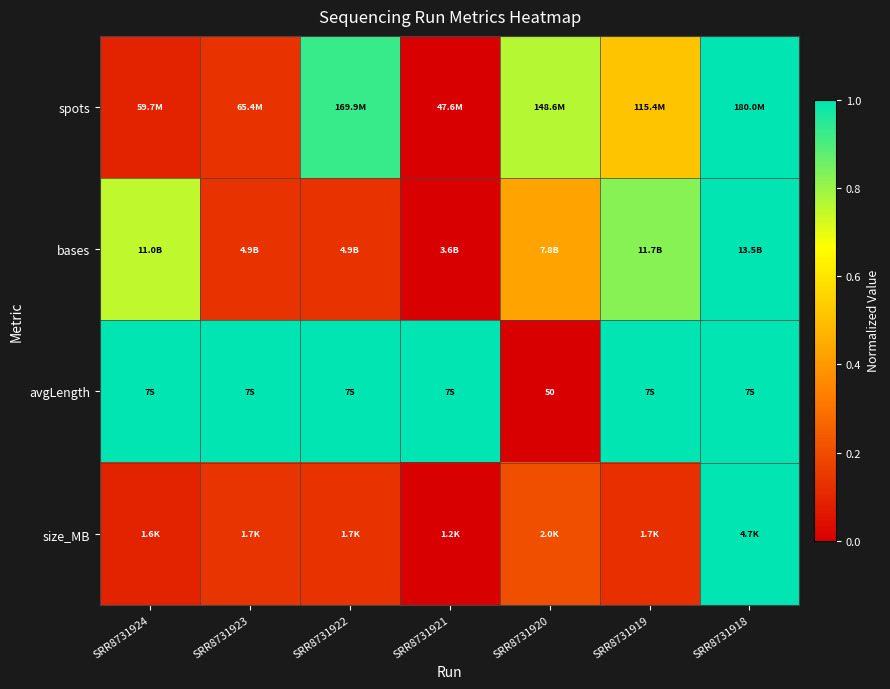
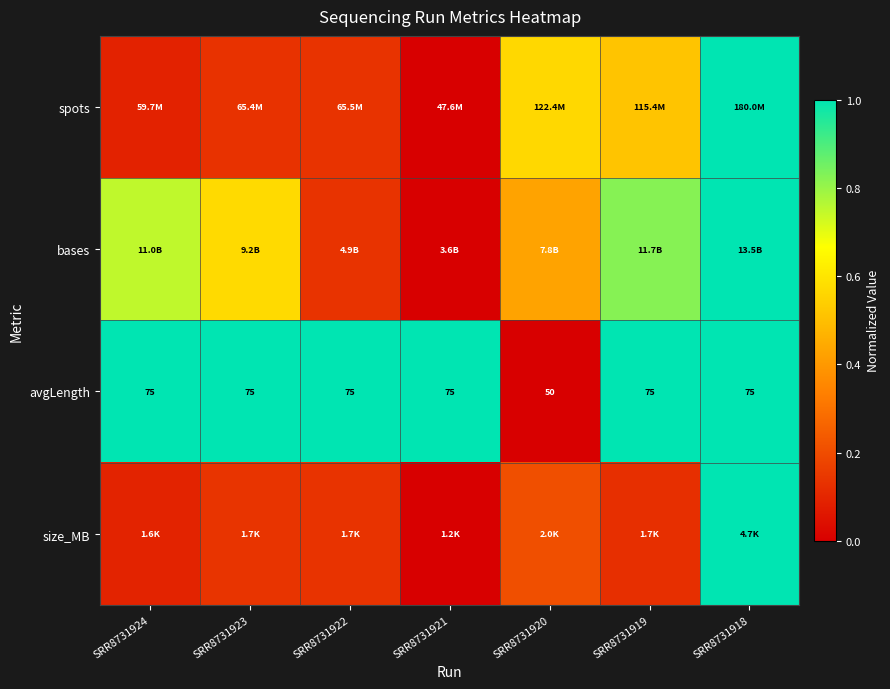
  {
    "spots": {
      "SRR8731924": "59.7M",
      "SRR8731923": "65.4M",
-     "SRR8731922": "169.9M",
+     "SRR8731922": "65.5M",
      "SRR8731921": "47.6M",
-     "SRR8731920": "148.6M",
+     "SRR8731920": "122.4M",
      "SRR8731919": "115.4M",
      "SRR8731918": "180.0M"
    },
    "bases": {
      "SRR8731924": "11.0B",
-     "SRR8731923": "4.9B",
+     "SRR8731923": "9.2B",
      "SRR8731922": "4.9B",
      "SRR8731921": "3.6B",
      "SRR8731920": "7.8B",
      "SRR8731919": "11.7B",
      "SRR8731918": "13.5B"
    },
    "avgLength": {
      "SRR8731924": "75",
      "SRR8731923": "75",
      "SRR8731922": "75",
      "SRR8731921": "75",
      "SRR8731920": "50",
      "SRR8731919": "75",
      "SRR8731918": "75"
    },
    "size_MB": {
      "SRR8731924": "1.6K",
      "SRR8731923": "1.7K",
      "SRR8731922": "1.7K",
      "SRR8731921": "1.2K",
      "SRR8731920": "2.0K",
      "SRR8731919": "1.7K",
      "SRR8731918": "4.7K"
    }
  }
